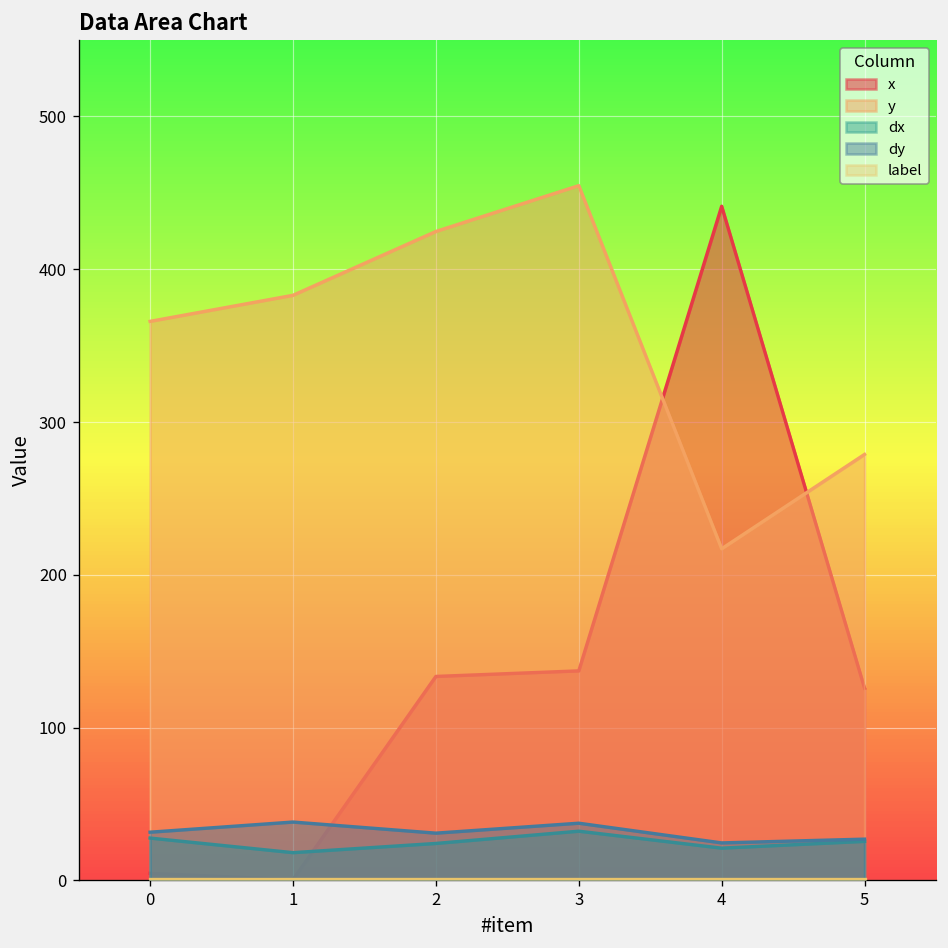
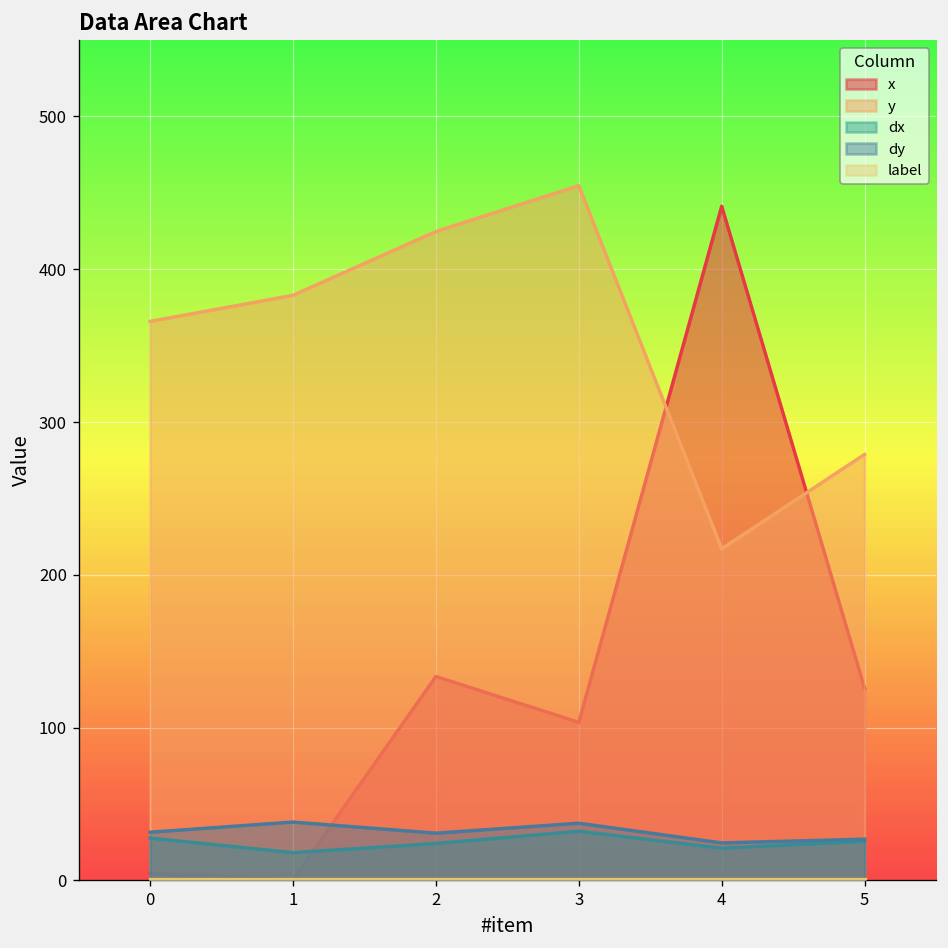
  {
    "x": {
      "0": 5,
      "2": 134,
-     "3": 137,
+     "3": 104,
      "4": 441,
      "5": 126
    }
  }
